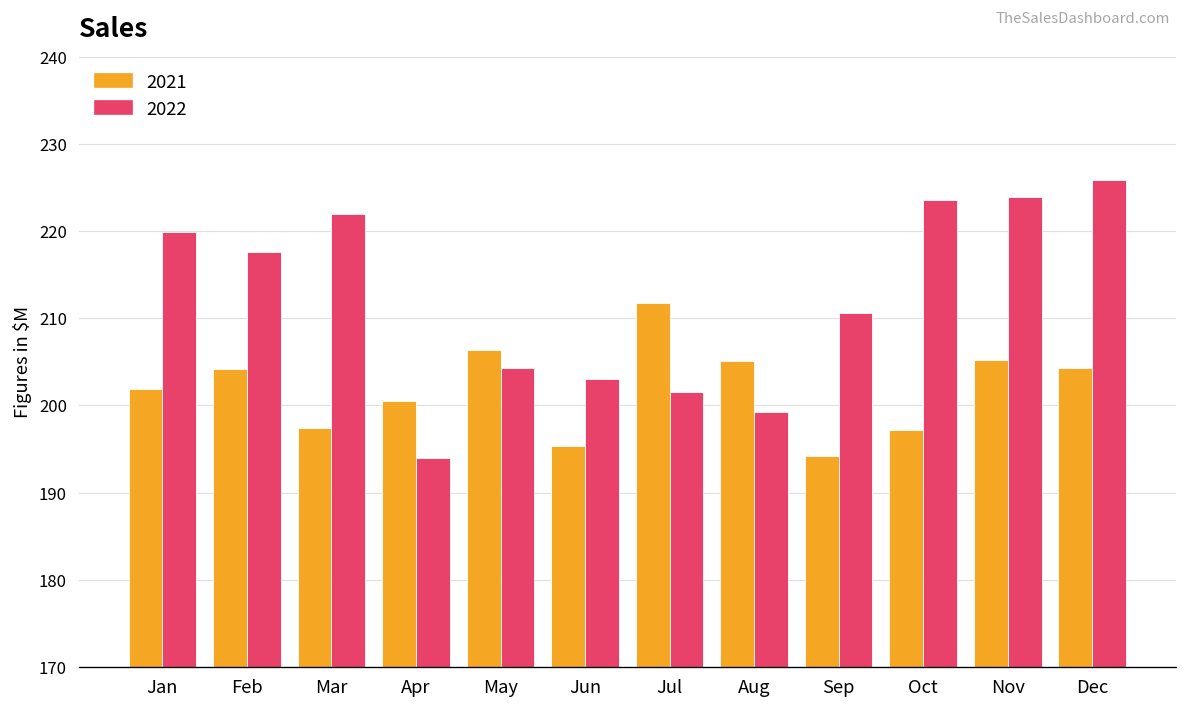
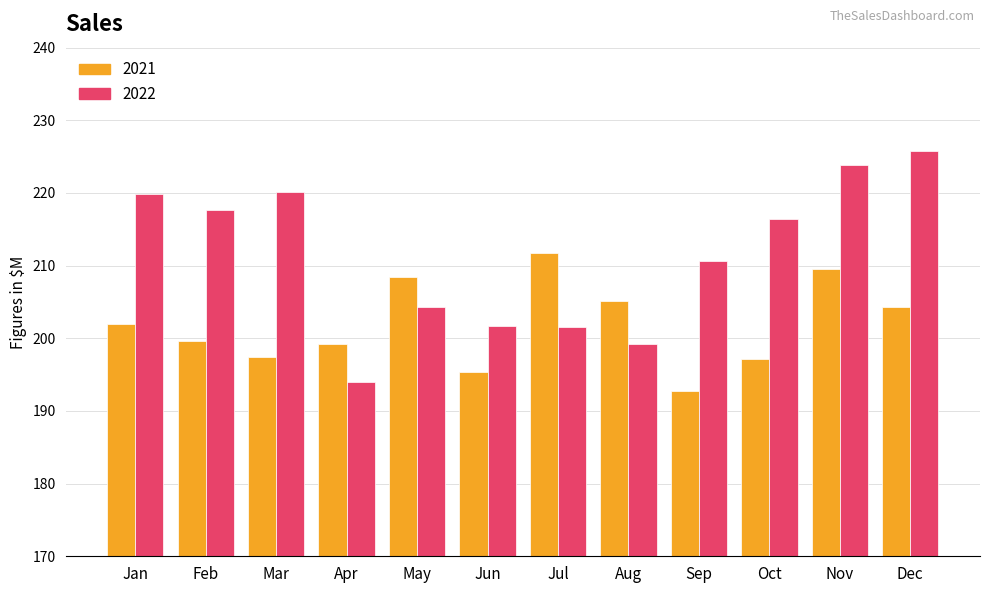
  {
    "2021": {
      "Jan": 202,
-     "Feb": 204,
+     "Feb": 200,
      "Mar": 197,
-     "Apr": 201,
-     "May": 206,
+     "Apr": 199,
+     "May": 208,
      "Jun": 195,
      "Jul": 212,
      "Aug": 205,
-     "Sep": 194,
+     "Sep": 193,
      "Oct": 197,
-     "Nov": 205,
+     "Nov": 210,
      "Dec": 204
    },
    "2022": {
      "Jan": 220,
      "Feb": 218,
-     "Mar": 222,
+     "Mar": 220,
      "Apr": 194,
      "May": 204,
-     "Jun": 203,
+     "Jun": 202,
      "Jul": 202,
      "Aug": 199,
      "Sep": 211,
-     "Oct": 224,
+     "Oct": 216,
      "Nov": 224,
      "Dec": 226
    }
  }
